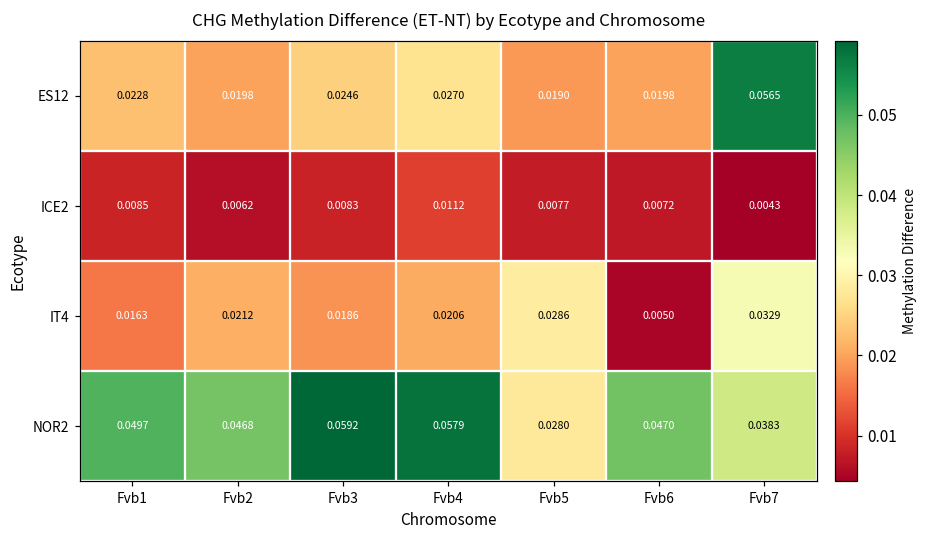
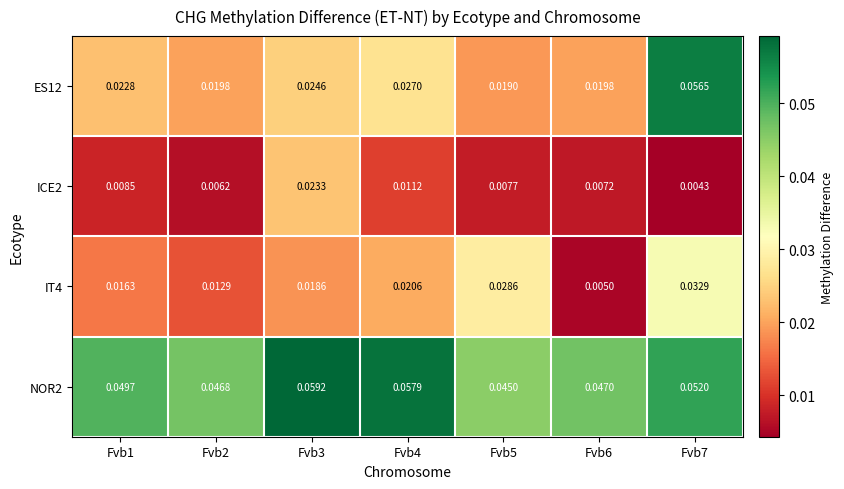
  {
    "ES12": {
      "Fvb1": 0.0228,
      "Fvb2": 0.0198,
      "Fvb3": 0.0246,
      "Fvb4": 0.0270,
      "Fvb5": 0.0190,
      "Fvb6": 0.0198,
      "Fvb7": 0.0565
    },
    "ICE2": {
      "Fvb1": 0.0085,
      "Fvb2": 0.0062,
-     "Fvb3": 0.0083,
+     "Fvb3": 0.0233,
      "Fvb4": 0.0112,
      "Fvb5": 0.0077,
      "Fvb6": 0.0072,
      "Fvb7": 0.0043
    },
    "IT4": {
      "Fvb1": 0.0163,
-     "Fvb2": 0.0212,
+     "Fvb2": 0.0129,
      "Fvb3": 0.0186,
      "Fvb4": 0.0206,
      "Fvb5": 0.0286,
      "Fvb6": 0.0050,
      "Fvb7": 0.0329
    },
    "NOR2": {
      "Fvb1": 0.0497,
      "Fvb2": 0.0468,
      "Fvb3": 0.0592,
      "Fvb4": 0.0579,
-     "Fvb5": 0.0280,
+     "Fvb5": 0.0450,
      "Fvb6": 0.0470,
-     "Fvb7": 0.0383
+     "Fvb7": 0.0520
    }
  }
